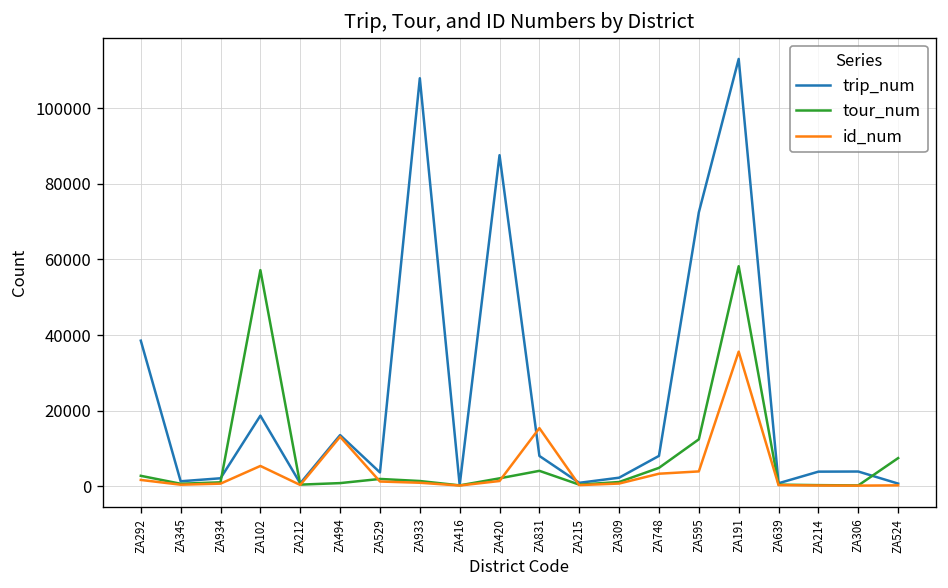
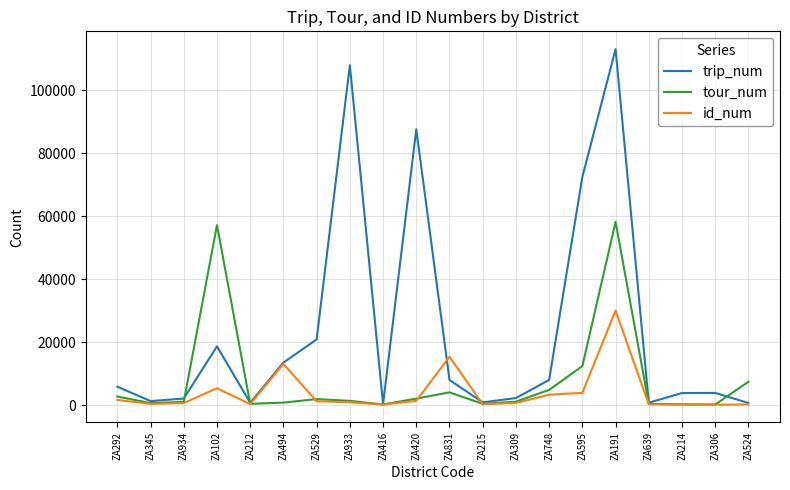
  {
    "trip_num": {
-     "ZA292": 39000,
+     "ZA292": 6000,
      "ZA934": 2000,
      "ZA102": 19000,
-     "ZA529": 4000,
+     "ZA529": 21000,
      "ZA933": 108000,
      "ZA420": 88000,
      "ZA831": 8000,
      "ZA309": 2000,
      "ZA748": 8000,
      "ZA595": 72000,
      "ZA191": 113000,
      "ZA214": 4000,
      "ZA306": 4000
    },
    "tour_num": {
      "ZA292": 3000,
      "ZA102": 57000,
      "ZA494": 1000,
      "ZA831": 4000,
      "ZA748": 5000,
      "ZA595": 12000,
      "ZA191": 58000,
      "ZA524": 7000
    },
    "id_num": {
      "ZA292": 2000,
      "ZA102": 5000,
      "ZA831": 15000,
      "ZA748": 3000,
      "ZA595": 4000,
-     "ZA191": 36000
+     "ZA191": 30000
    }
  }
